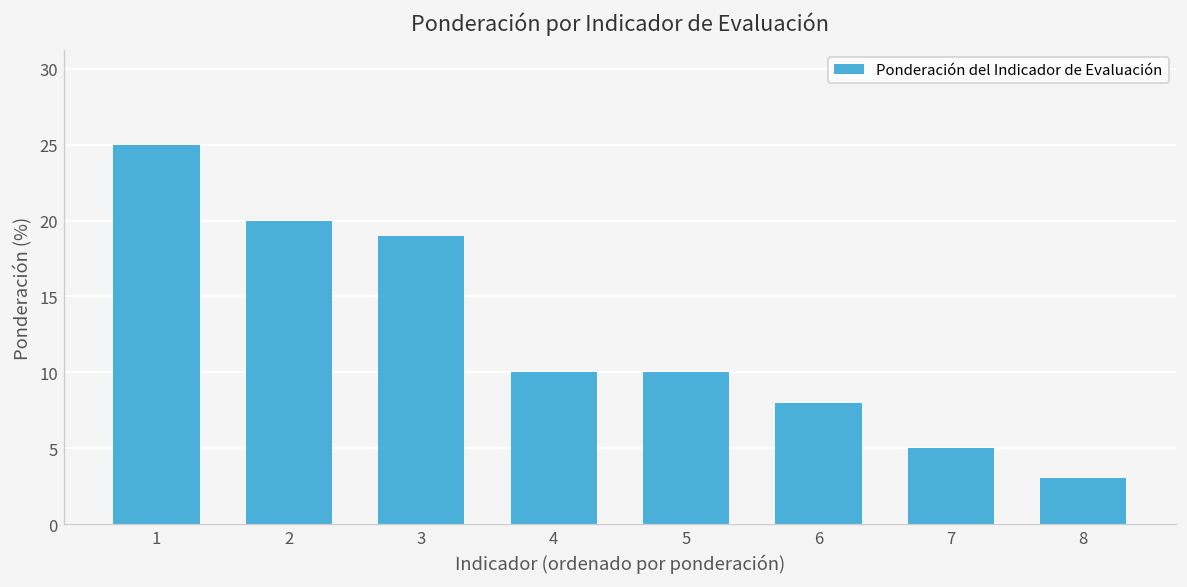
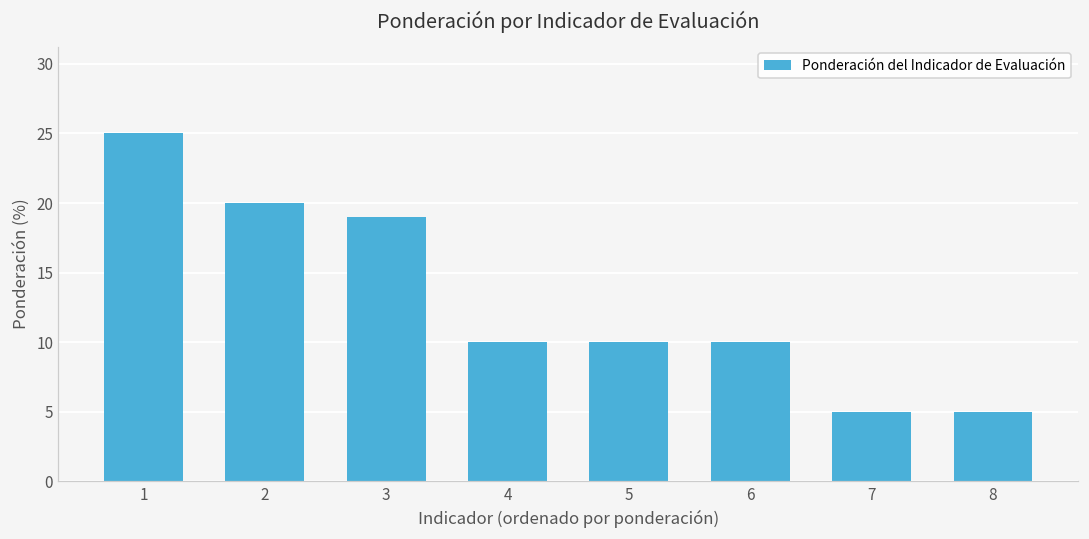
  {
    "1": 25,
    "2": 20,
    "3": 19,
    "4": 10,
    "5": 10,
-   "6": 8,
+   "6": 10,
    "7": 5,
-   "8": 3
+   "8": 5
  }
